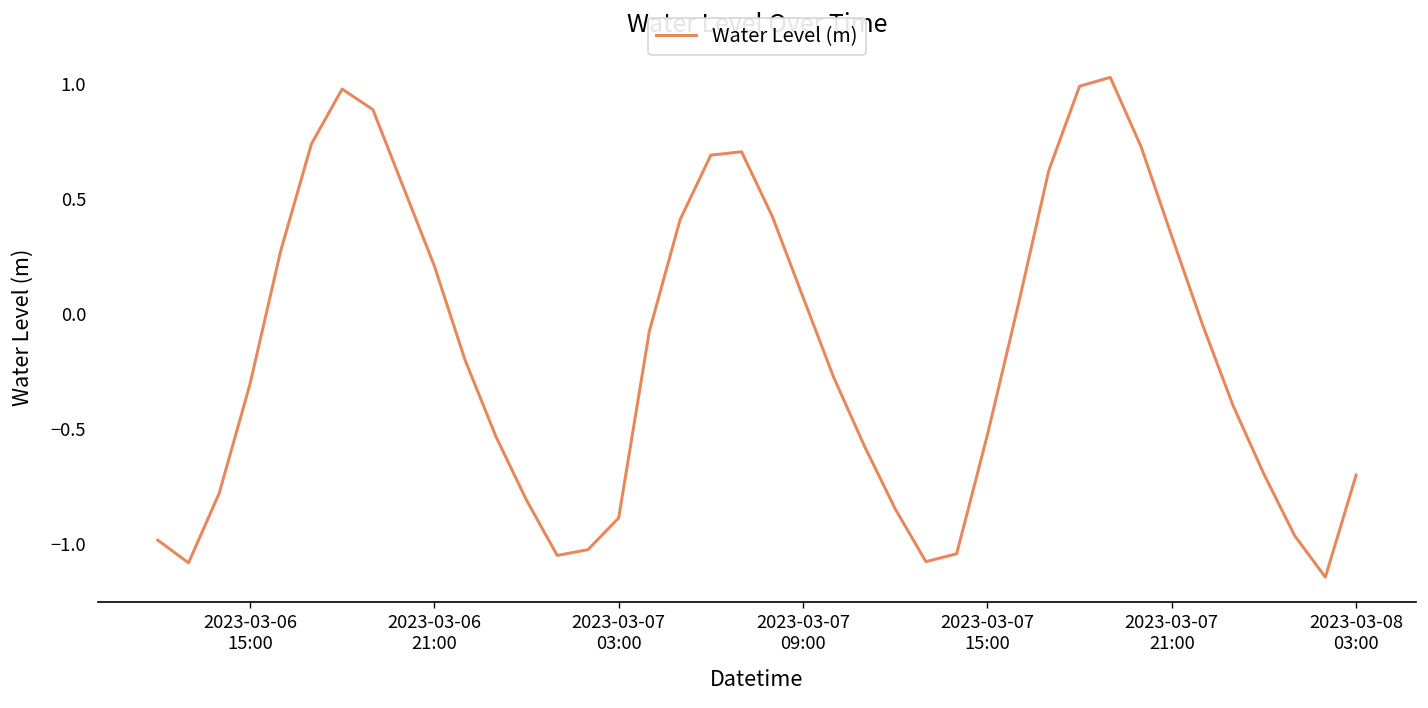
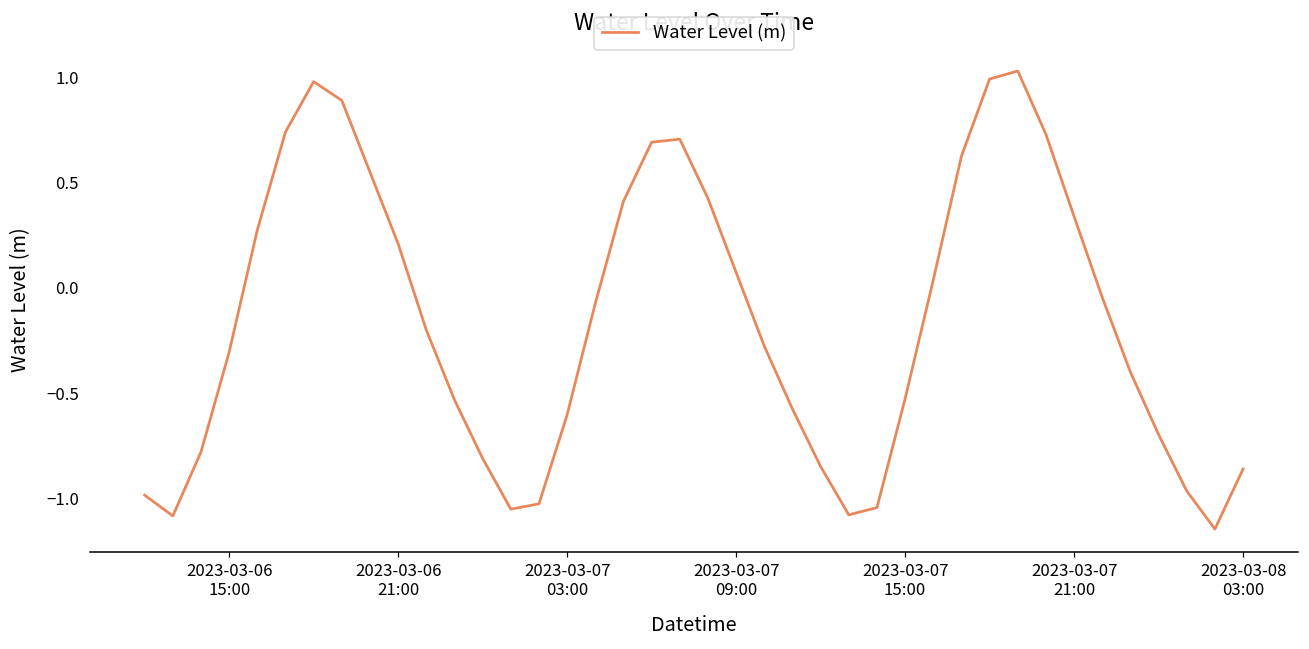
  {
    "2023-03-06 15:00": -0.30,
    "2023-03-06 21:00": 0.21,
-   "2023-03-07 03:00": -0.89,
+   "2023-03-07 03:00": -0.60,
    "2023-03-07 09:00": 0.07,
    "2023-03-07 15:00": -0.53,
    "2023-03-07 21:00": 0.34,
-   "2023-03-08 03:00": -0.70
+   "2023-03-08 03:00": -0.86
  }
